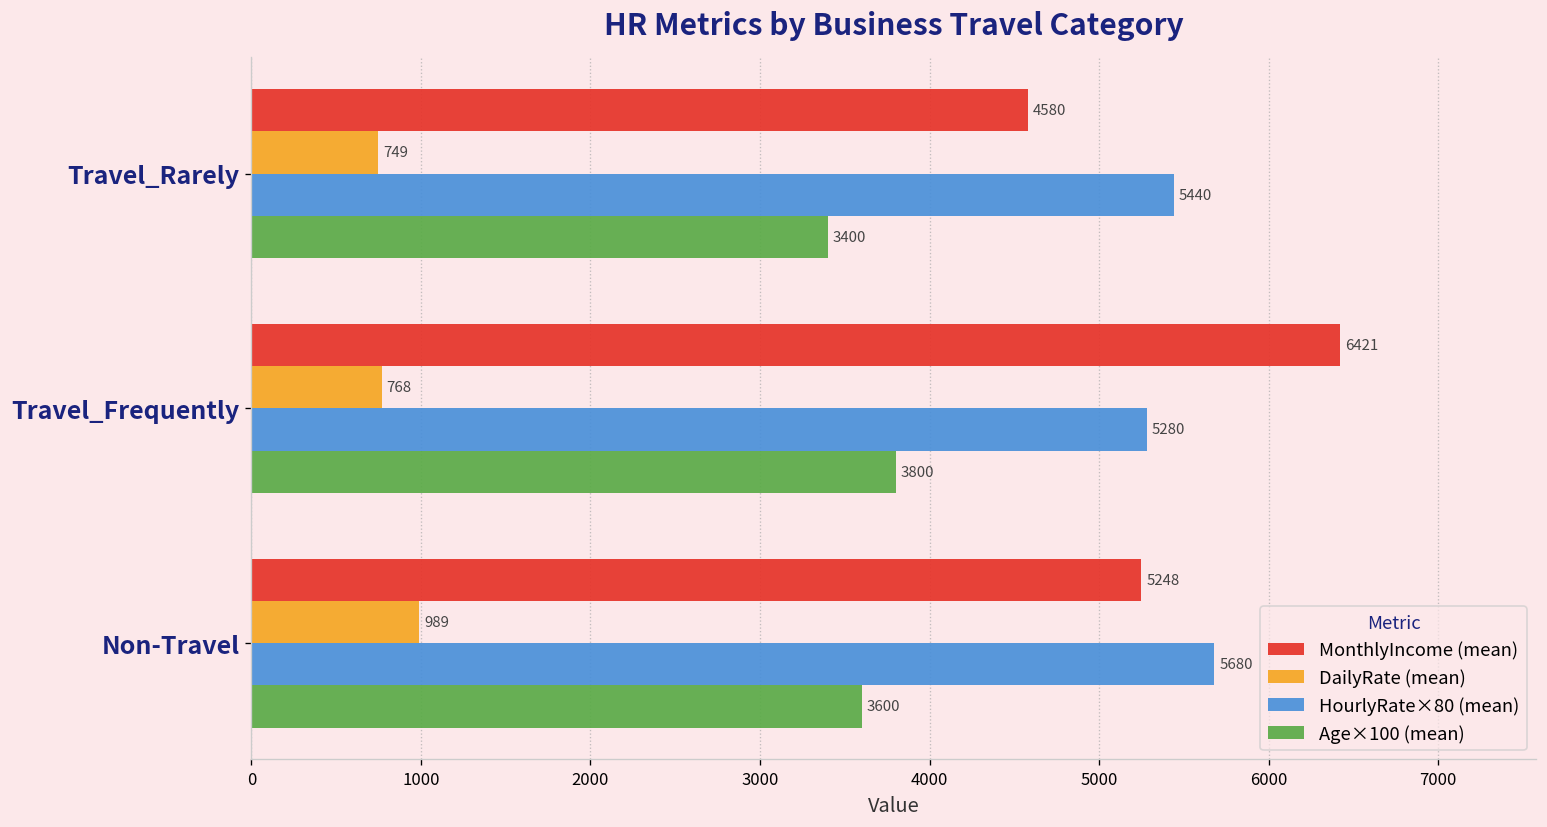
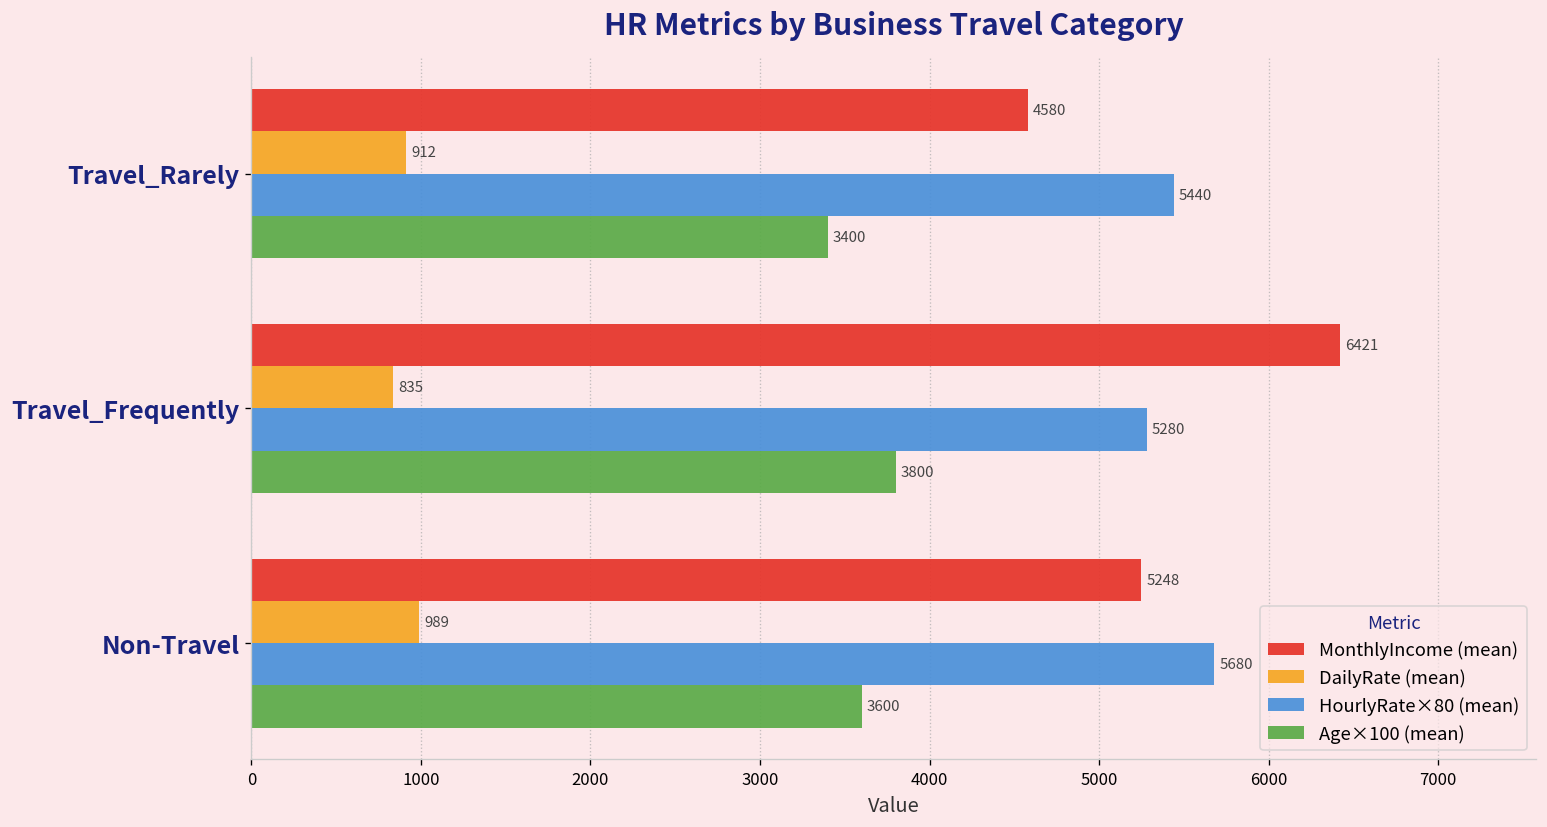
  {
    "MonthlyIncome (mean)": {
      "Travel_Rarely": 4580,
      "Travel_Frequently": 6421,
      "Non-Travel": 5248
    },
    "DailyRate (mean)": {
-     "Travel_Rarely": 749,
-     "Travel_Frequently": 768,
+     "Travel_Rarely": 912,
+     "Travel_Frequently": 835,
      "Non-Travel": 989
    },
    "HourlyRate×80 (mean)": {
      "Travel_Rarely": 5440,
      "Travel_Frequently": 5280,
      "Non-Travel": 5680
    },
    "Age×100 (mean)": {
      "Travel_Rarely": 3400,
      "Travel_Frequently": 3800,
      "Non-Travel": 3600
    }
  }
